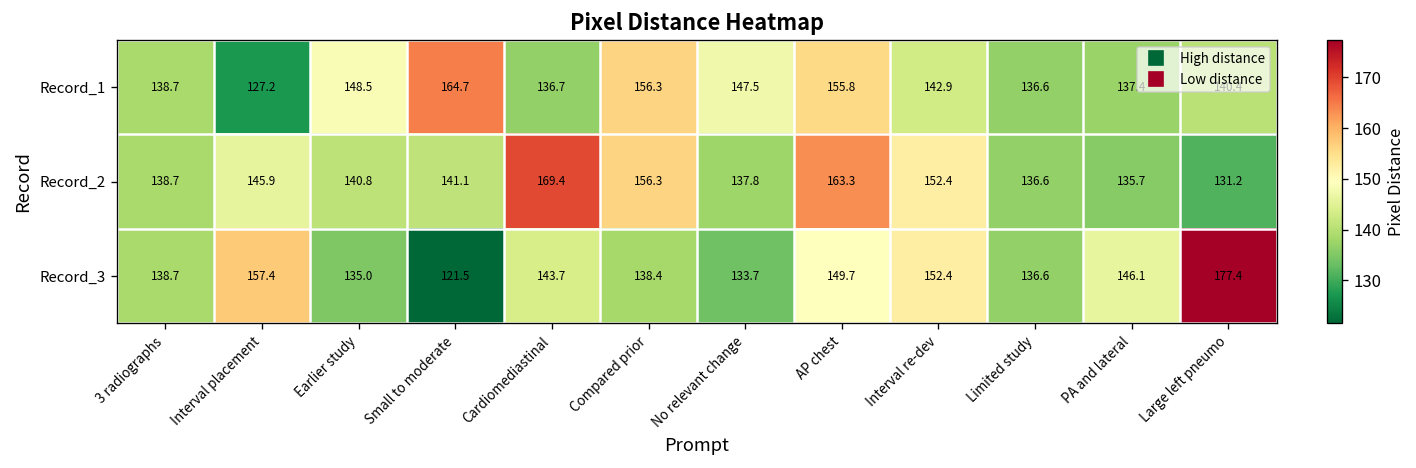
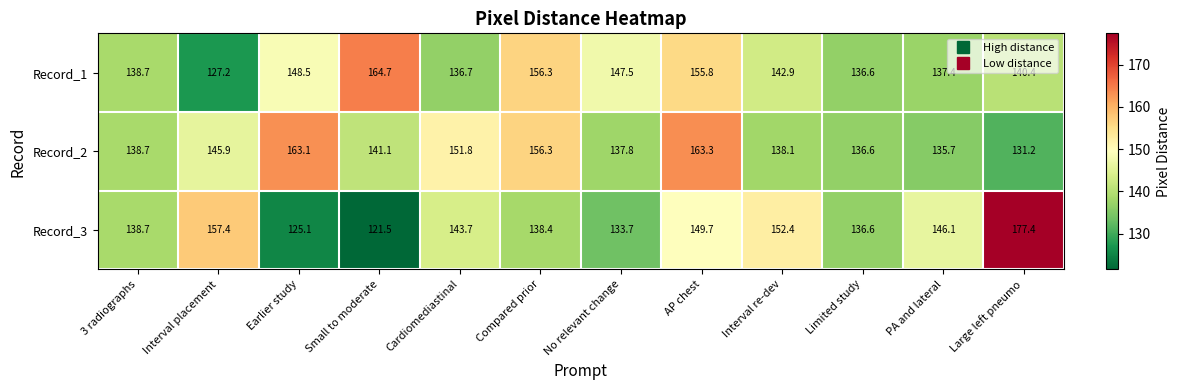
  {
    "Record_1": {
      "3 radiographs": 138.7,
      "Interval placement": 127.2,
      "Earlier study": 148.5,
      "Small to moderate": 164.7,
      "Cardiomediastinal": 136.7,
      "Compared prior": 156.3,
      "No relevant change": 147.5,
      "AP chest": 155.8,
      "Interval re-dev": 142.9,
      "Limited study": 136.6
    },
    "Record_2": {
      "3 radiographs": 138.7,
      "Interval placement": 145.9,
-     "Earlier study": 140.8,
+     "Earlier study": 163.1,
      "Small to moderate": 141.1,
-     "Cardiomediastinal": 169.4,
+     "Cardiomediastinal": 151.8,
      "Compared prior": 156.3,
      "No relevant change": 137.8,
      "AP chest": 163.3,
-     "Interval re-dev": 152.4,
+     "Interval re-dev": 138.1,
      "Limited study": 136.6,
      "PA and lateral": 135.7,
      "Large left pneumo": 131.2
    },
    "Record_3": {
      "3 radiographs": 138.7,
      "Interval placement": 157.4,
-     "Earlier study": 135.0,
+     "Earlier study": 125.1,
      "Small to moderate": 121.5,
      "Cardiomediastinal": 143.7,
      "Compared prior": 138.4,
      "No relevant change": 133.7,
      "AP chest": 149.7,
      "Interval re-dev": 152.4,
      "Limited study": 136.6,
      "PA and lateral": 146.1,
      "Large left pneumo": 177.4
    }
  }
